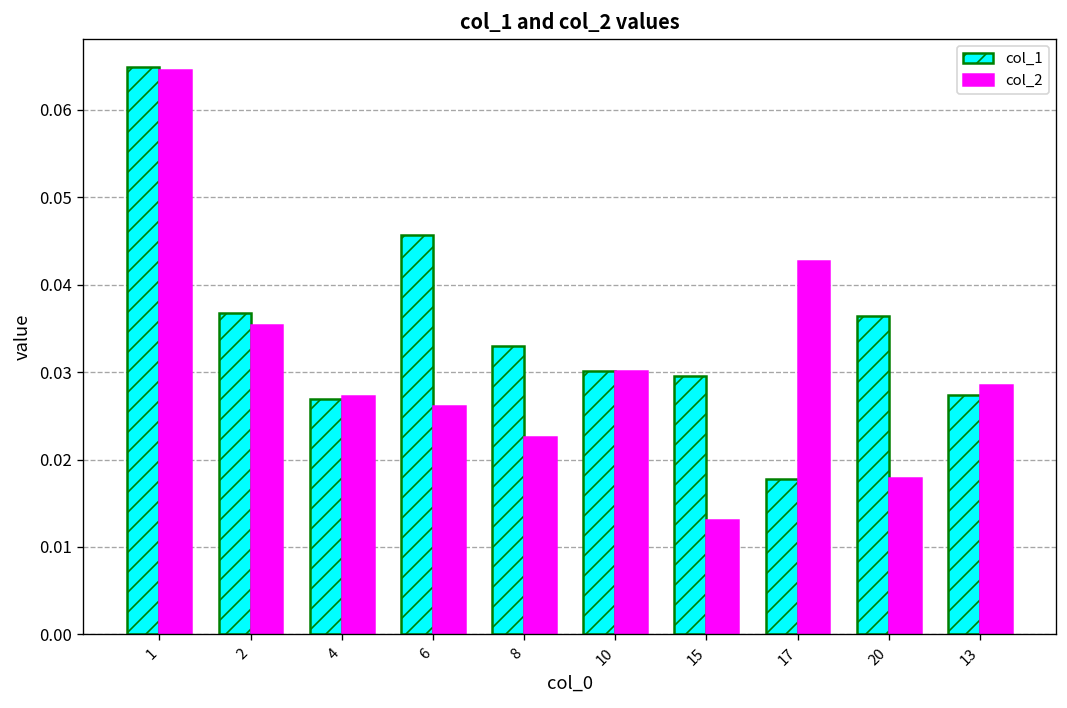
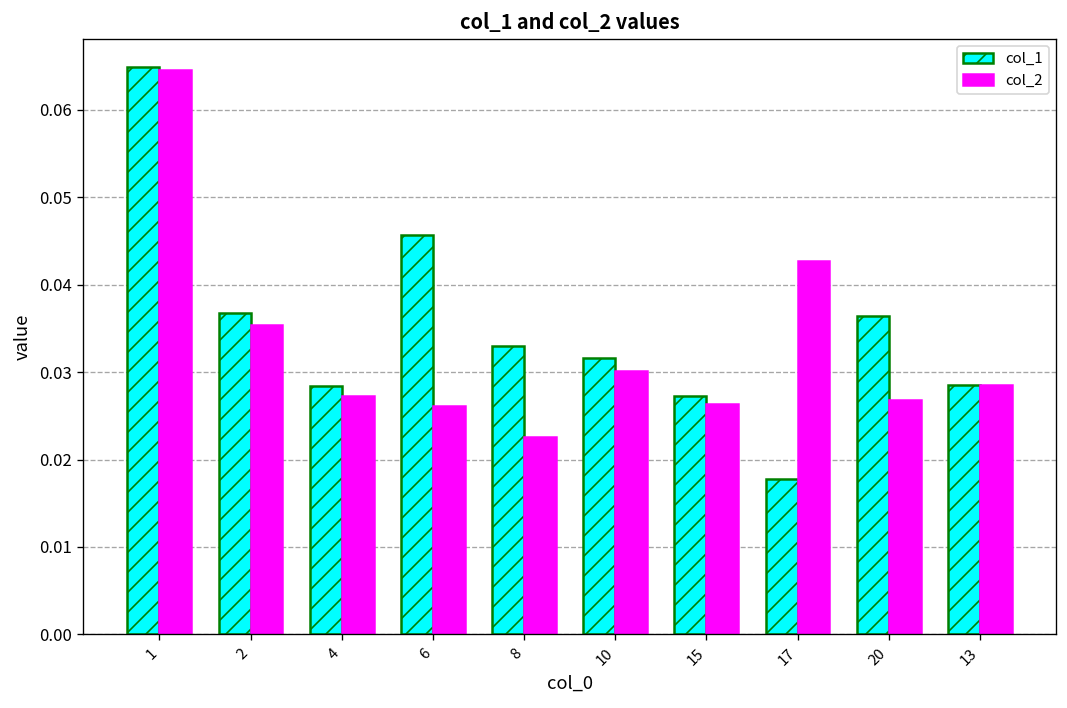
  {
    "col_1": {
      "1": 0.065,
      "2": 0.037,
-     "4": 0.027,
+     "4": 0.028,
      "6": 0.046,
      "8": 0.033,
-     "10": 0.030,
-     "15": 0.030,
+     "10": 0.032,
+     "15": 0.027,
      "17": 0.018,
      "20": 0.036,
-     "13": 0.027
+     "13": 0.029
    },
    "col_2": {
      "1": 0.065,
      "2": 0.035,
      "4": 0.027,
      "6": 0.026,
      "8": 0.023,
      "10": 0.030,
-     "15": 0.013,
+     "15": 0.026,
      "17": 0.043,
-     "20": 0.018,
+     "20": 0.027,
      "13": 0.029
    }
  }
